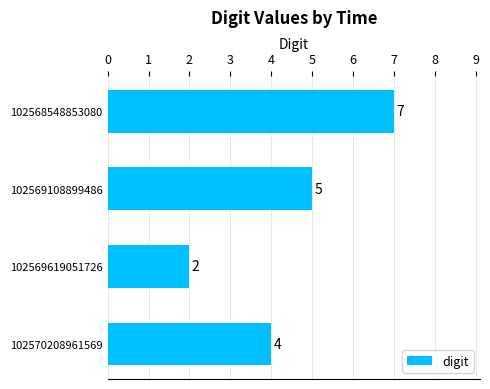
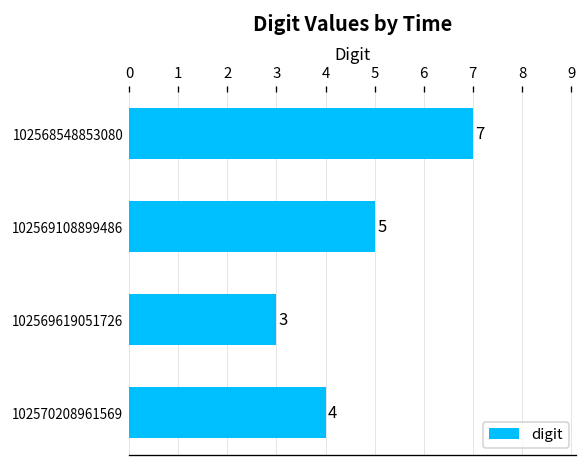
  {
    "102568548853080": 7,
    "102569108899486": 5,
-   "102569619051726": 2,
+   "102569619051726": 3,
    "102570208961569": 4
  }
